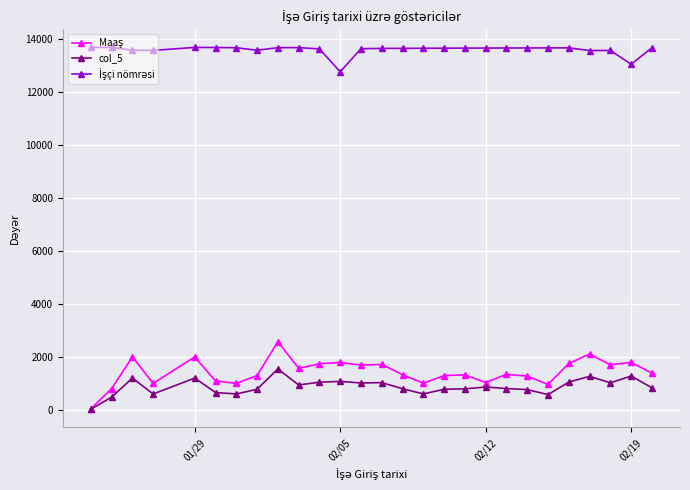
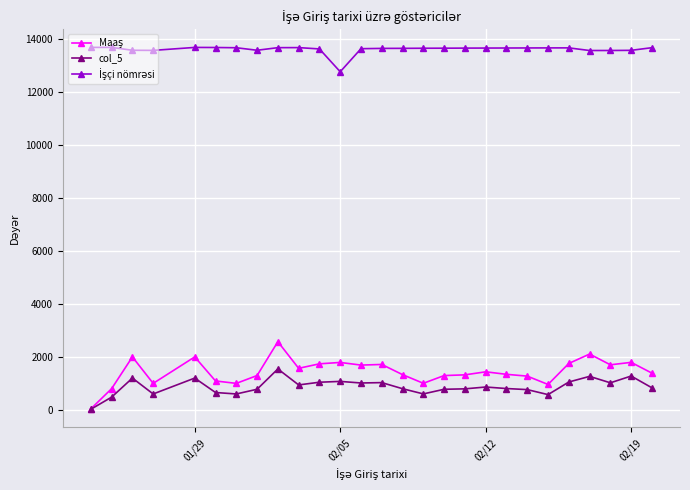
  {
    "Maaş": {
      "01/29": 2000,
      "02/05": 1800,
-     "02/12": 1000,
+     "02/12": 1400,
      "02/19": 1800
    },
    "col_5": {
      "01/29": 1200,
      "02/05": 1100,
      "02/12": 900,
      "02/19": 1300
    },
    "İşçi nömrəsi": {
      "01/29": 13700,
      "02/05": 12800,
      "02/12": 13700,
-     "02/19": 13100
+     "02/19": 13600
    }
  }
